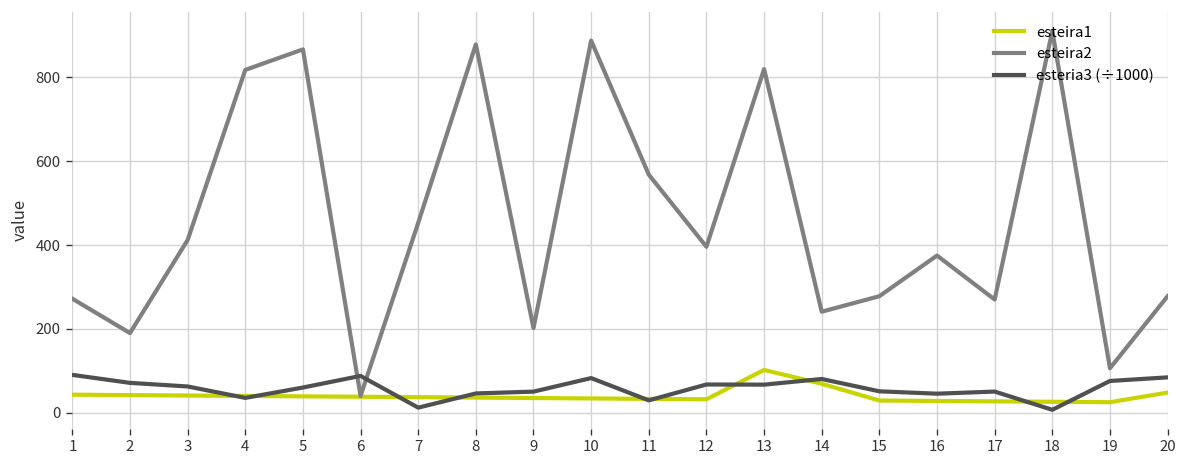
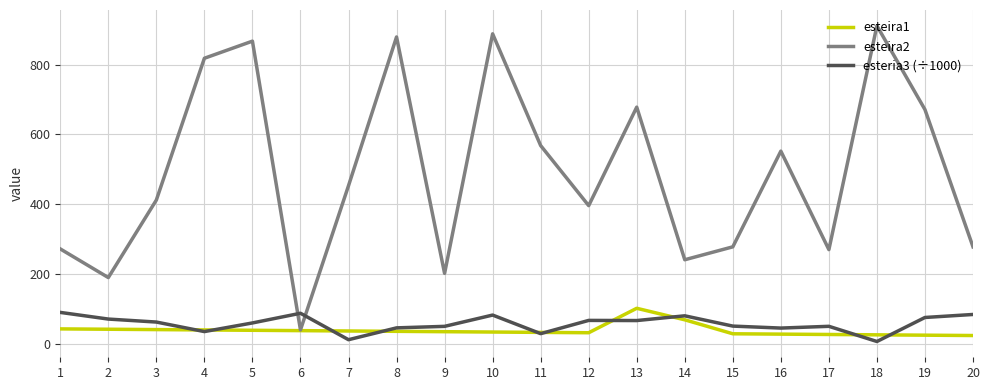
  {
    "esteira1": {
      "1": 40,
      "2": 40,
      "3": 40,
      "5": 40,
      "7": 40,
      "8": 40,
      "9": 40,
      "10": 30,
      "12": 30,
      "13": 100,
      "14": 70,
      "15": 30,
      "16": 30,
      "17": 30,
      "18": 30,
      "19": 30,
-     "20": 50
+     "20": 20
    },
    "esteira2": {
      "1": 270,
      "2": 190,
      "3": 410,
      "4": 820,
      "5": 870,
      "7": 450,
      "8": 880,
      "9": 200,
      "10": 890,
      "11": 570,
      "12": 400,
-     "13": 820,
+     "13": 680,
      "14": 240,
      "15": 280,
-     "16": 380,
+     "16": 550,
      "17": 270,
      "18": 910,
-     "19": 110,
+     "19": 670,
      "20": 280
    },
    "esteria3 (÷1000)": {
      "1": 90,
      "2": 70,
      "3": 60,
      "5": 60,
      "6": 90,
      "7": 10,
      "8": 50,
      "9": 50,
      "10": 80,
      "12": 70,
      "13": 70,
      "14": 80,
      "15": 50,
      "16": 50,
      "17": 50,
      "18": 10,
      "19": 80,
      "20": 80
    }
  }
